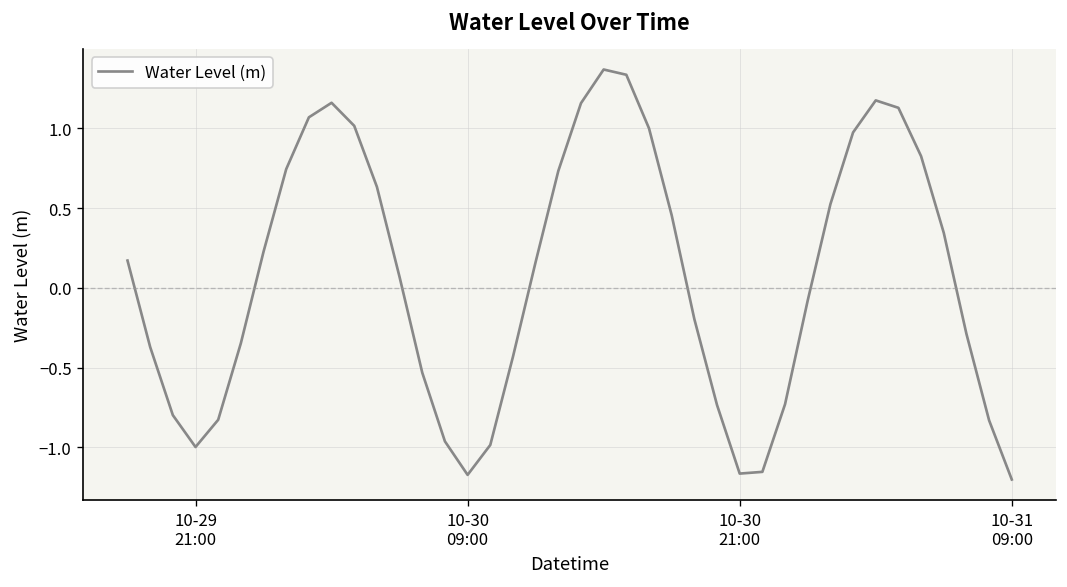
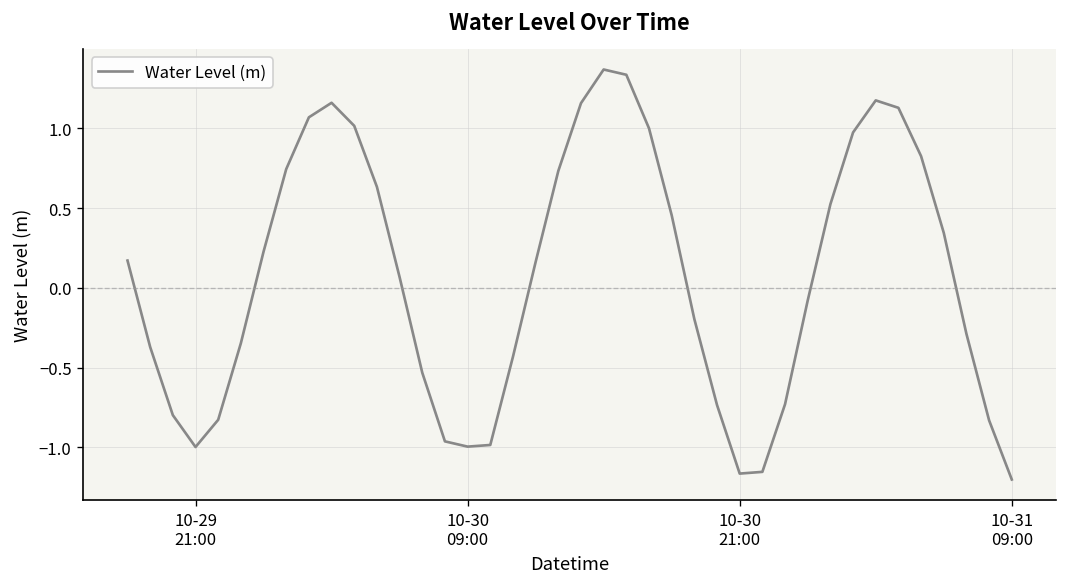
  {
    "10-29 21:00": -1.00,
-   "10-30 09:00": -1.17,
+   "10-30 09:00": -1.00,
    "10-30 21:00": -1.16,
    "10-31 09:00": -1.20
  }
